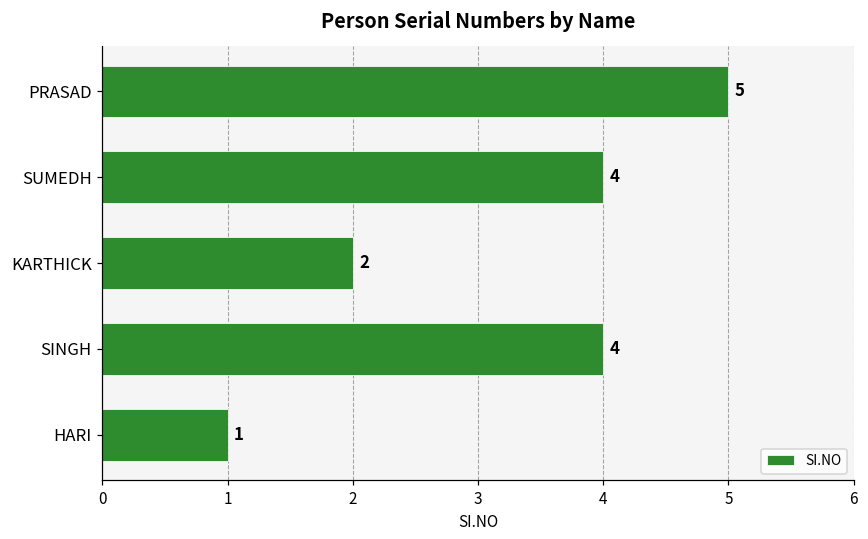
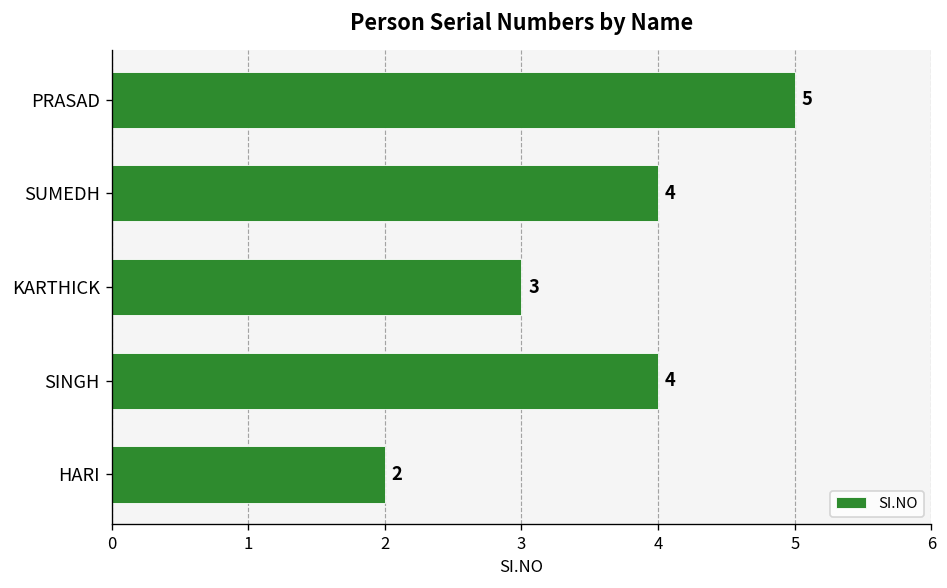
  {
    "PRASAD": 5,
    "SUMEDH": 4,
-   "KARTHICK": 2,
+   "KARTHICK": 3,
    "SINGH": 4,
-   "HARI": 1
+   "HARI": 2
  }
